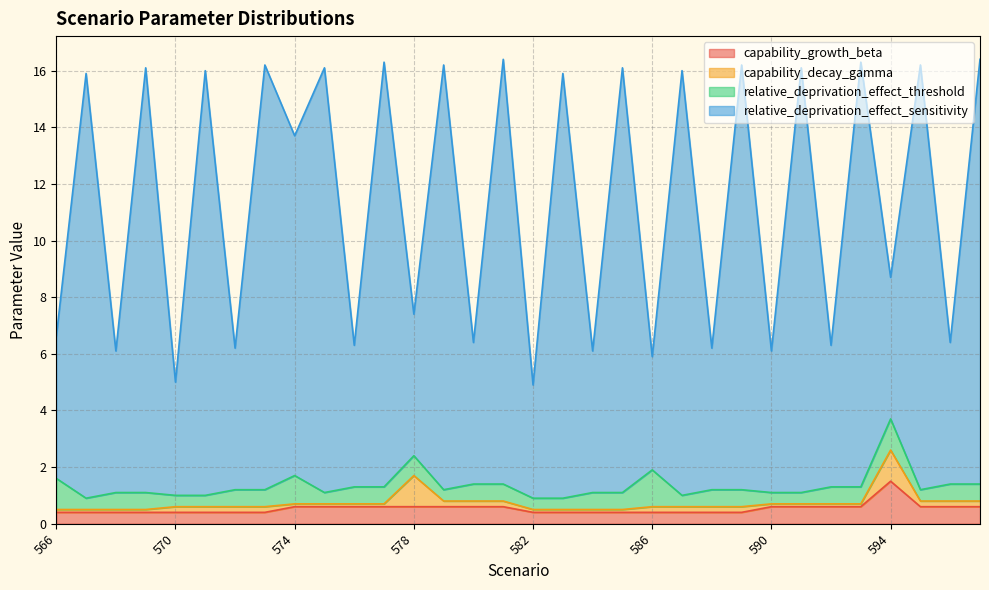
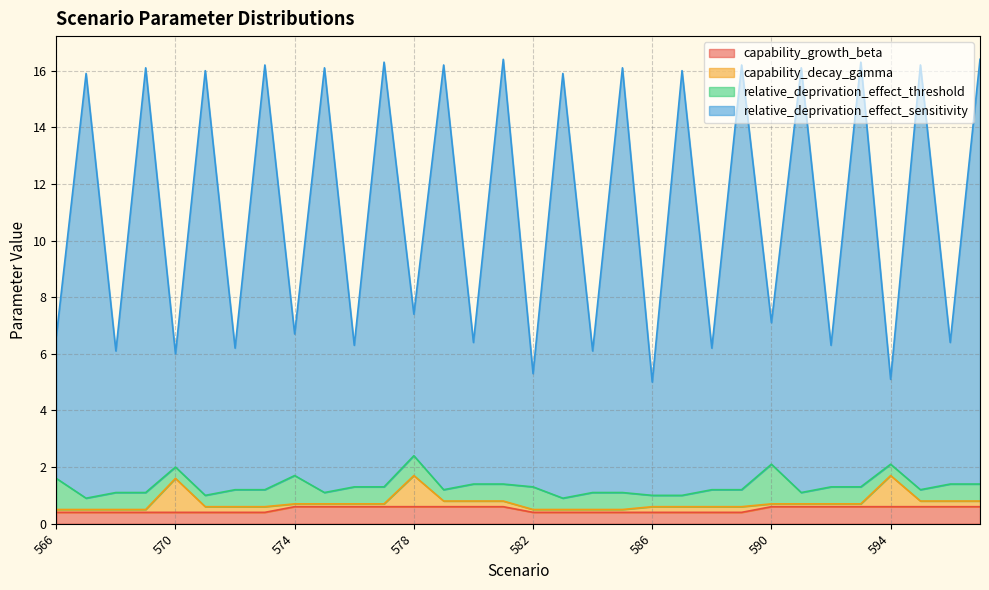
  {
    "capability_growth_beta": {
      "566": 0.4,
      "570": 0.4,
      "574": 0.6,
      "578": 0.6,
      "582": 0.4,
      "586": 0.4,
      "590": 0.6,
-     "594": 1.5
+     "594": 0.6
    },
    "capability_decay_gamma": {
      "566": 0.1,
-     "570": 0.2,
+     "570": 1.2,
      "574": 0.1,
      "578": 1.1,
      "582": 0.1,
      "586": 0.2,
      "590": 0.1,
      "594": 1.1
    },
    "relative_deprivation_effect_threshold": {
      "566": 1.1,
      "570": 0.4,
      "574": 1.0,
      "578": 0.7,
-     "582": 0.4,
-     "586": 1.3,
-     "590": 0.4,
-     "594": 1.1
+     "582": 0.8,
+     "586": 0.4,
+     "590": 1.4,
+     "594": 0.4
    },
    "relative_deprivation_effect_sensitivity": {
      "566": 5,
      "570": 4,
-     "574": 12,
+     "574": 5,
      "578": 5,
      "582": 4,
      "586": 4,
      "590": 5,
-     "594": 5
+     "594": 3
    }
  }
